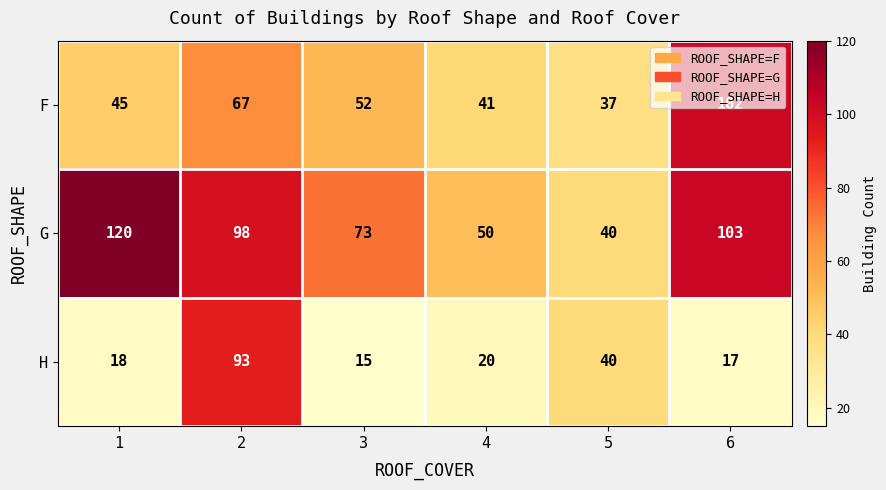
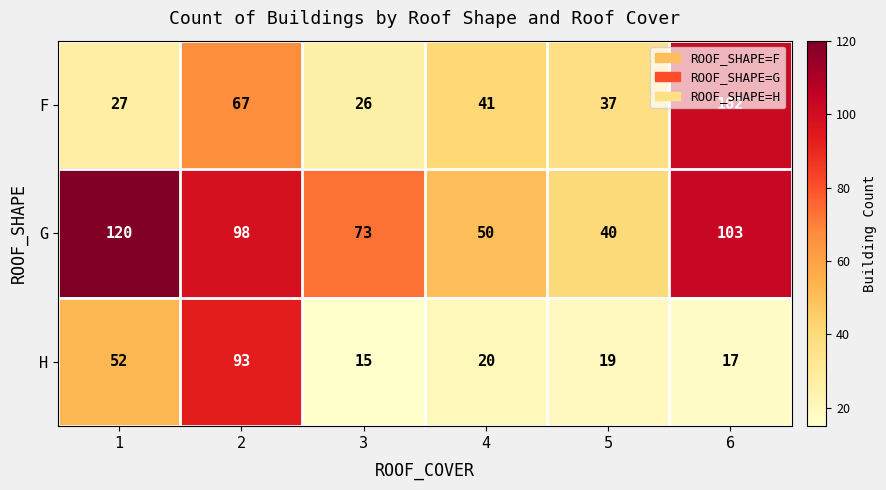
  {
    "F": {
-     "1": 45,
+     "1": 27,
      "2": 67,
-     "3": 52,
+     "3": 26,
      "4": 41,
      "5": 37
    },
    "G": {
      "1": 120,
      "2": 98,
      "3": 73,
      "4": 50,
      "5": 40,
      "6": 103
    },
    "H": {
-     "1": 18,
+     "1": 52,
      "2": 93,
      "3": 15,
      "4": 20,
-     "5": 40,
+     "5": 19,
      "6": 17
    }
  }
